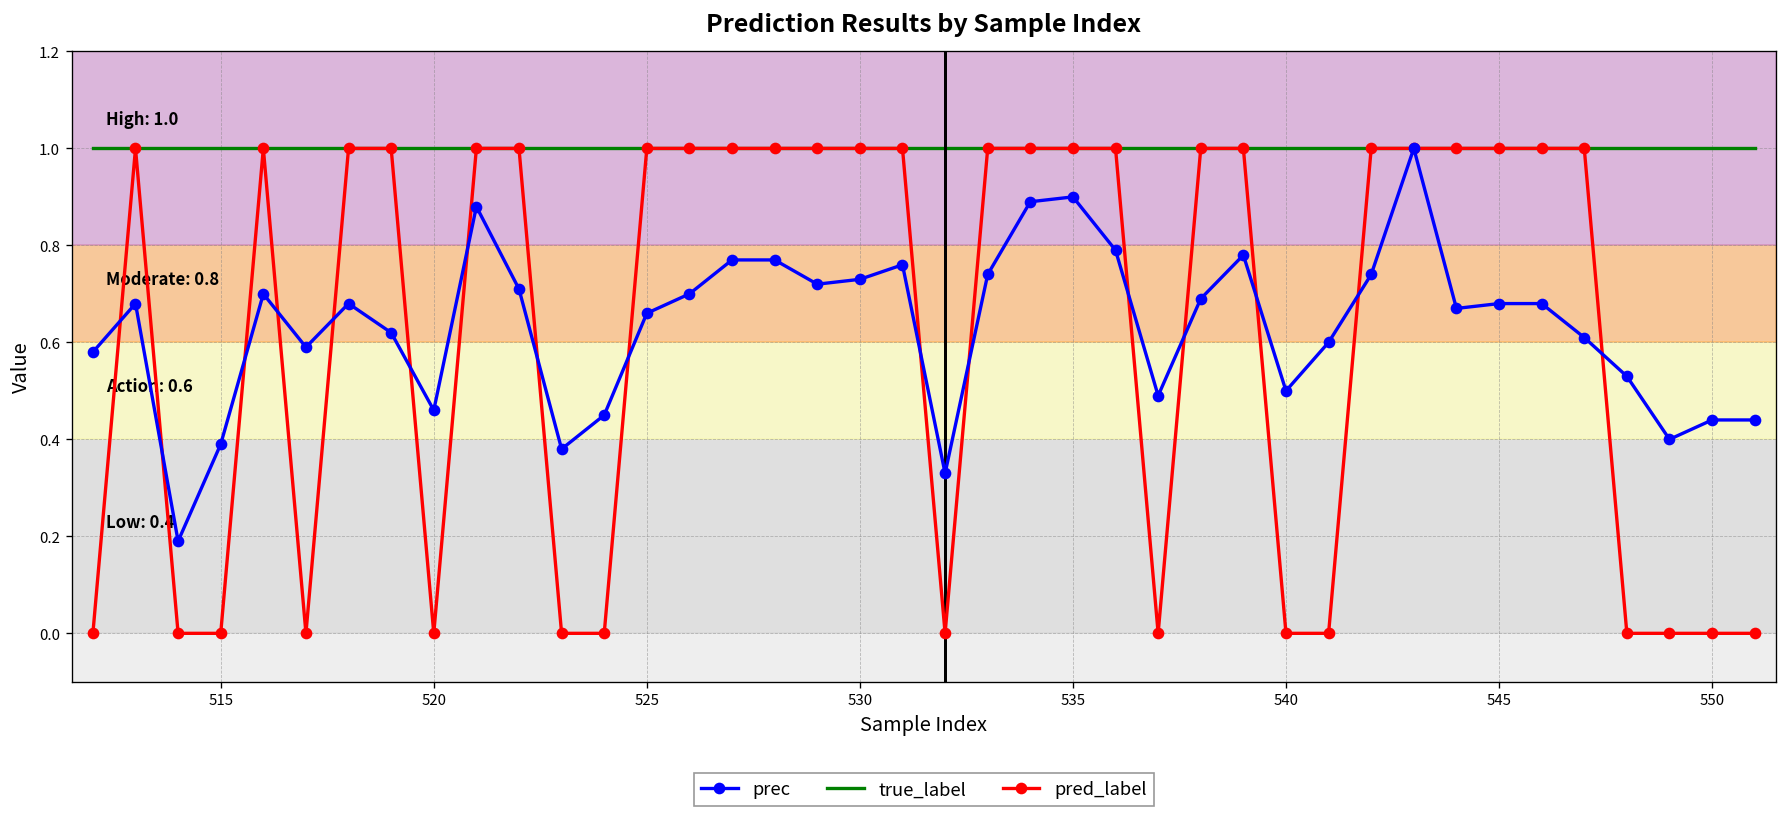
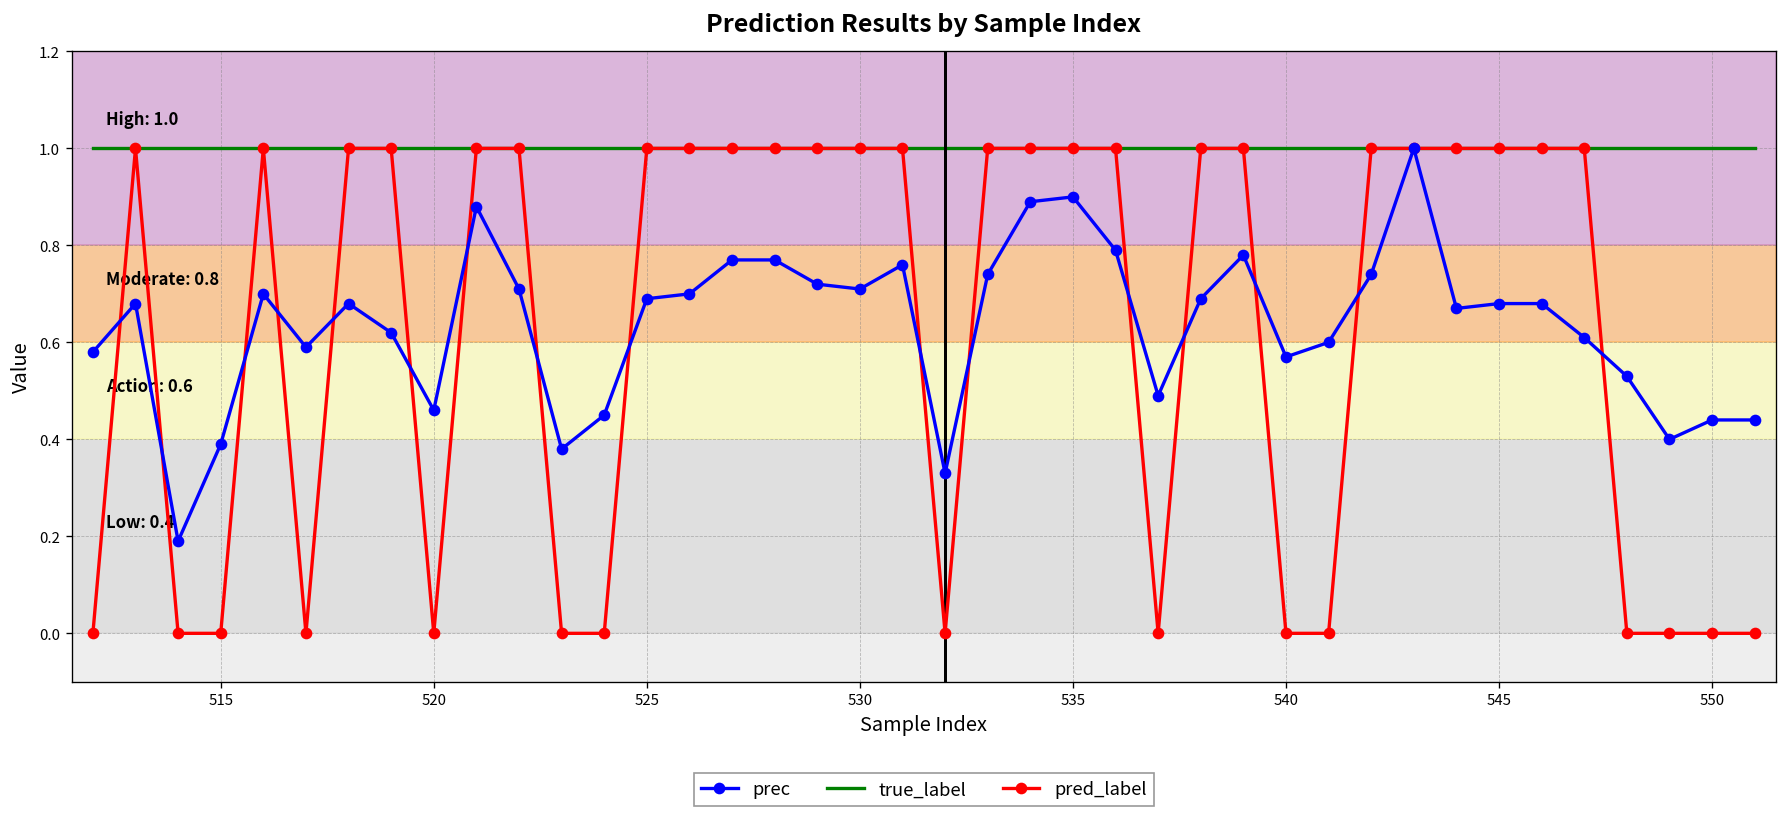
  {
    "prec": {
      "515": 0.39,
      "520": 0.46,
-     "525": 0.66,
-     "530": 0.73,
+     "525": 0.69,
+     "530": 0.71,
      "535": 0.90,
-     "540": 0.50,
+     "540": 0.57,
      "545": 0.68,
      "550": 0.44
    },
    "true_label": {
      "515": 1.00,
      "520": 1.00,
      "540": 1.00,
      "550": 1.00
    },
    "pred_label": {
      "515": 0.00,
      "520": 0.00,
      "540": 0.00,
      "550": 0.00
    }
  }
